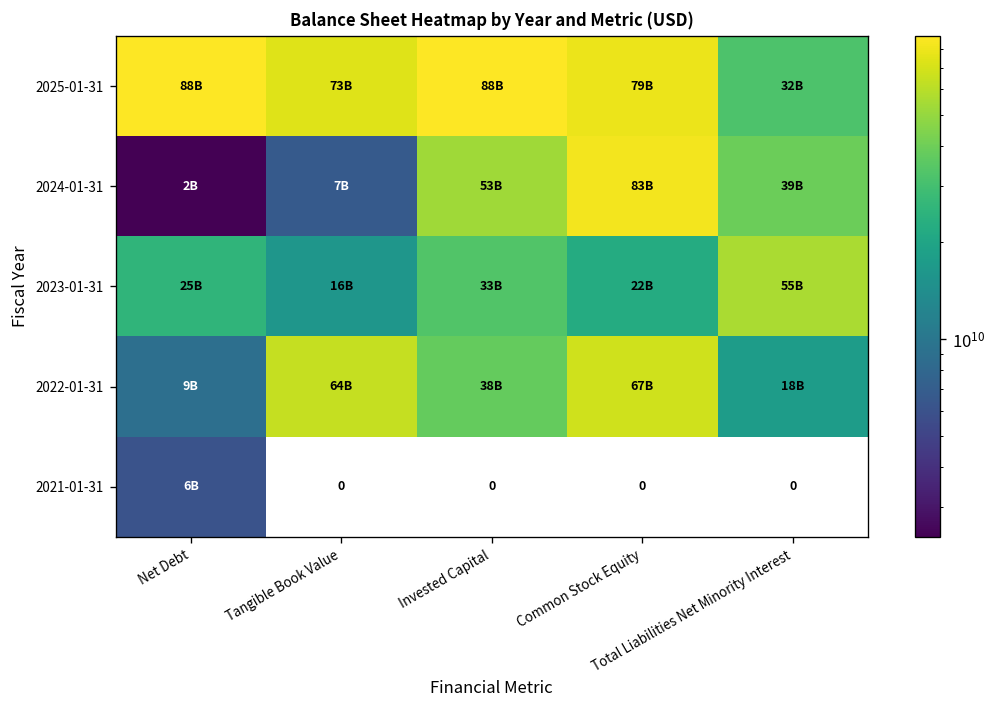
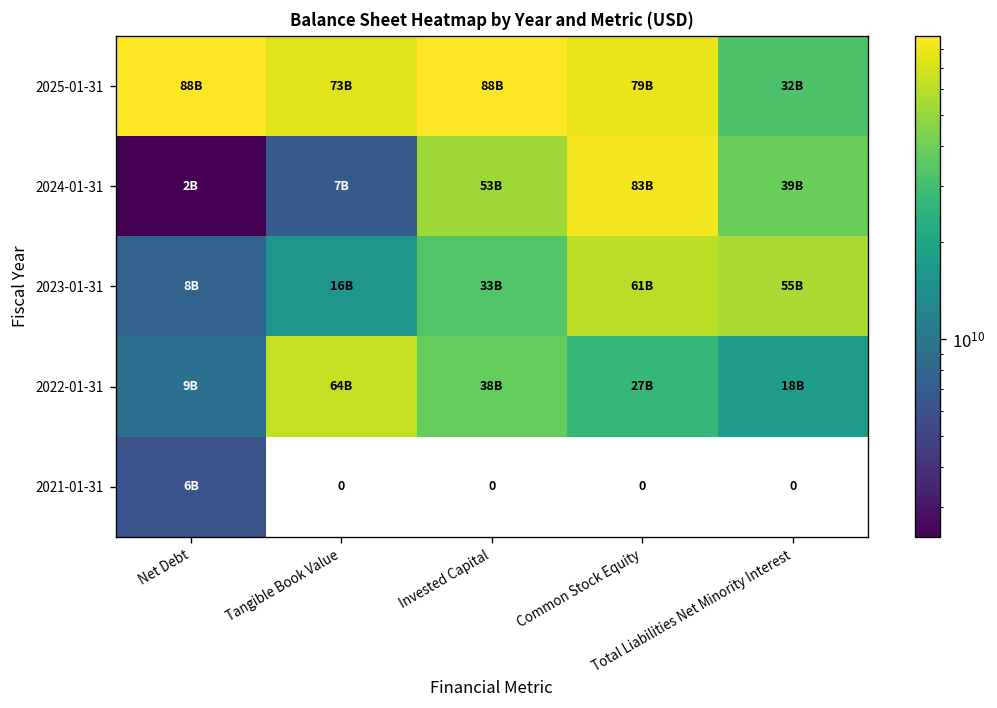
  {
    "2025-01-31": {
      "Net Debt": "88B",
      "Tangible Book Value": "73B",
      "Invested Capital": "88B",
      "Common Stock Equity": "79B",
      "Total Liabilities Net Minority Interest": "32B"
    },
    "2024-01-31": {
      "Net Debt": "2B",
      "Tangible Book Value": "7B",
      "Invested Capital": "53B",
      "Common Stock Equity": "83B",
      "Total Liabilities Net Minority Interest": "39B"
    },
    "2023-01-31": {
-     "Net Debt": "25B",
+     "Net Debt": "8B",
      "Tangible Book Value": "16B",
      "Invested Capital": "33B",
-     "Common Stock Equity": "22B",
+     "Common Stock Equity": "61B",
      "Total Liabilities Net Minority Interest": "55B"
    },
    "2022-01-31": {
      "Net Debt": "9B",
      "Tangible Book Value": "64B",
      "Invested Capital": "38B",
-     "Common Stock Equity": "67B",
+     "Common Stock Equity": "27B",
      "Total Liabilities Net Minority Interest": "18B"
    },
    "2021-01-31": {
      "Net Debt": "6B"
    }
  }
